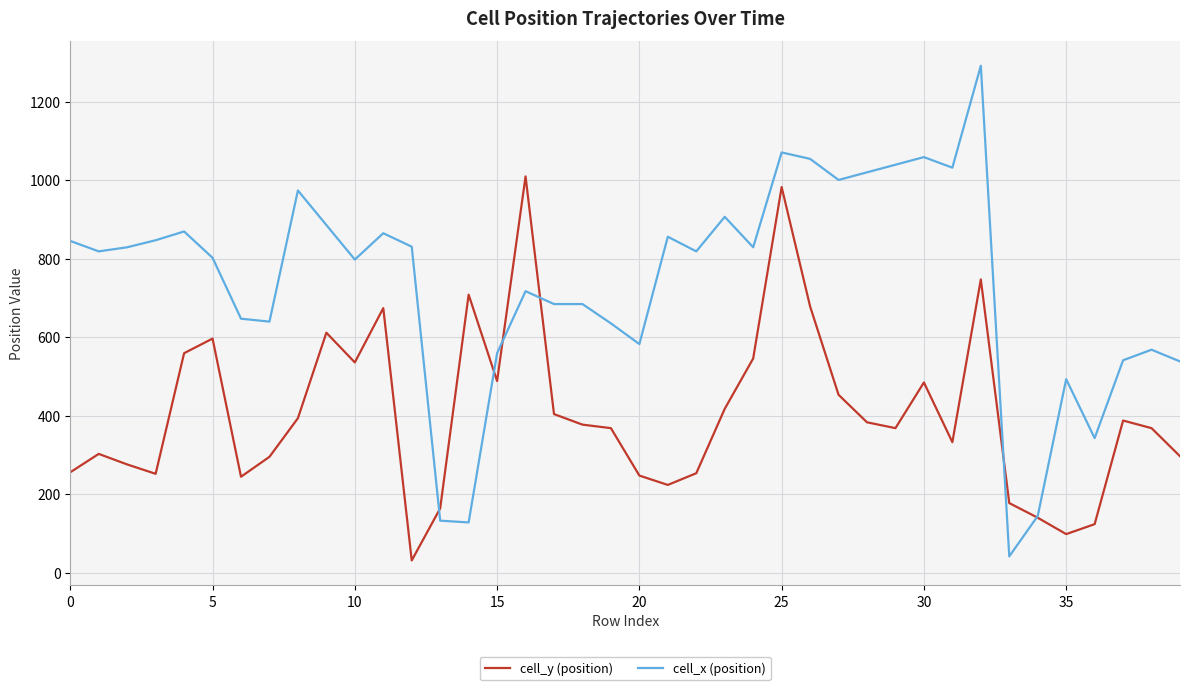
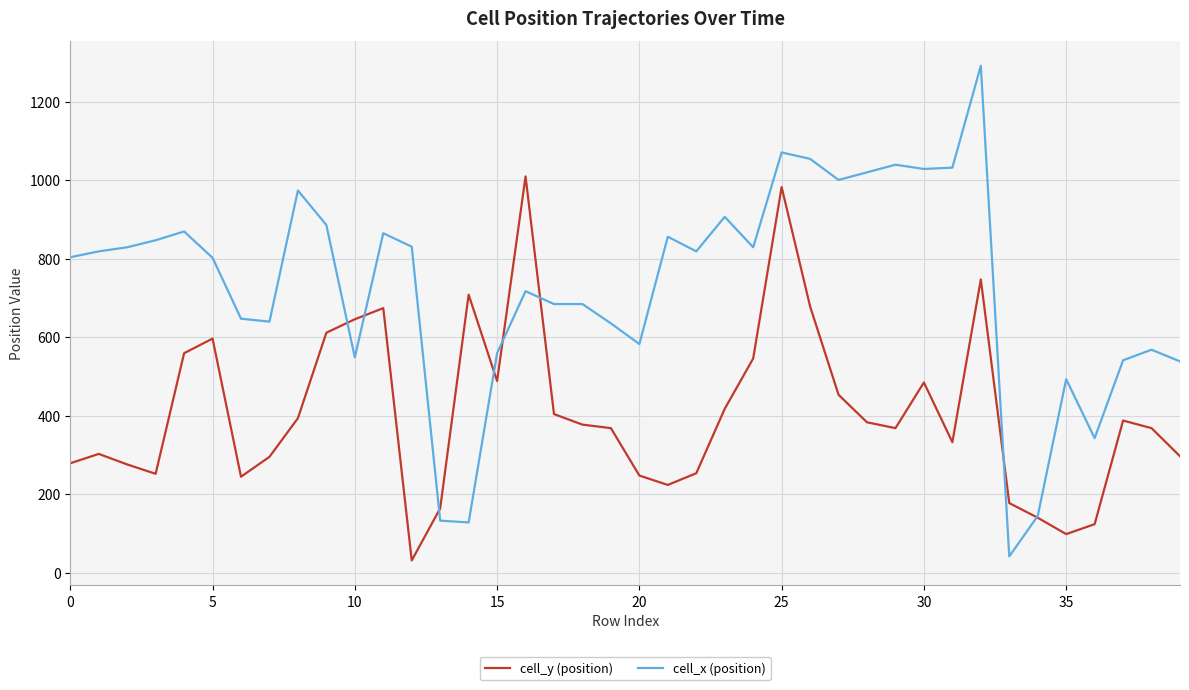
  {
    "cell_y (position)": {
-     "0": 260,
+     "0": 280,
      "5": 600,
-     "10": 540,
+     "10": 650,
      "15": 490,
      "20": 250,
      "25": 980,
      "30": 480,
      "35": 100
    },
    "cell_x (position)": {
-     "0": 850,
+     "0": 800,
      "5": 800,
-     "10": 800,
+     "10": 550,
      "15": 560,
      "20": 580,
      "25": 1070,
-     "30": 1060,
+     "30": 1030,
      "35": 490
    }
  }
